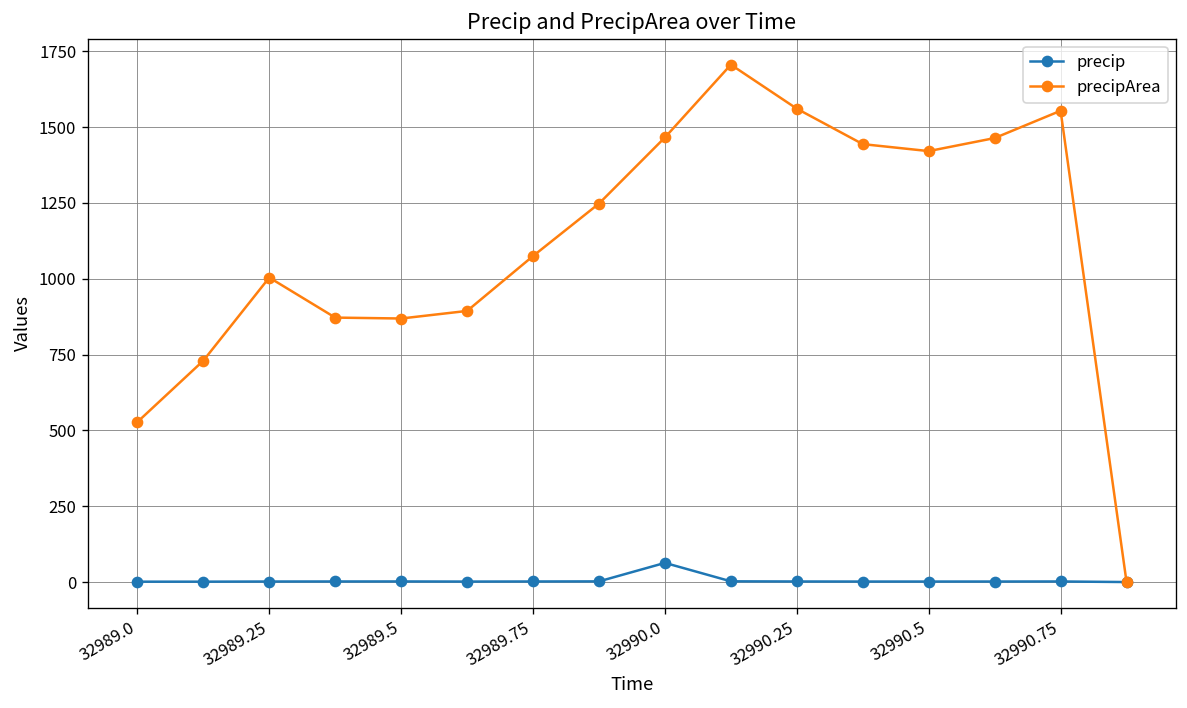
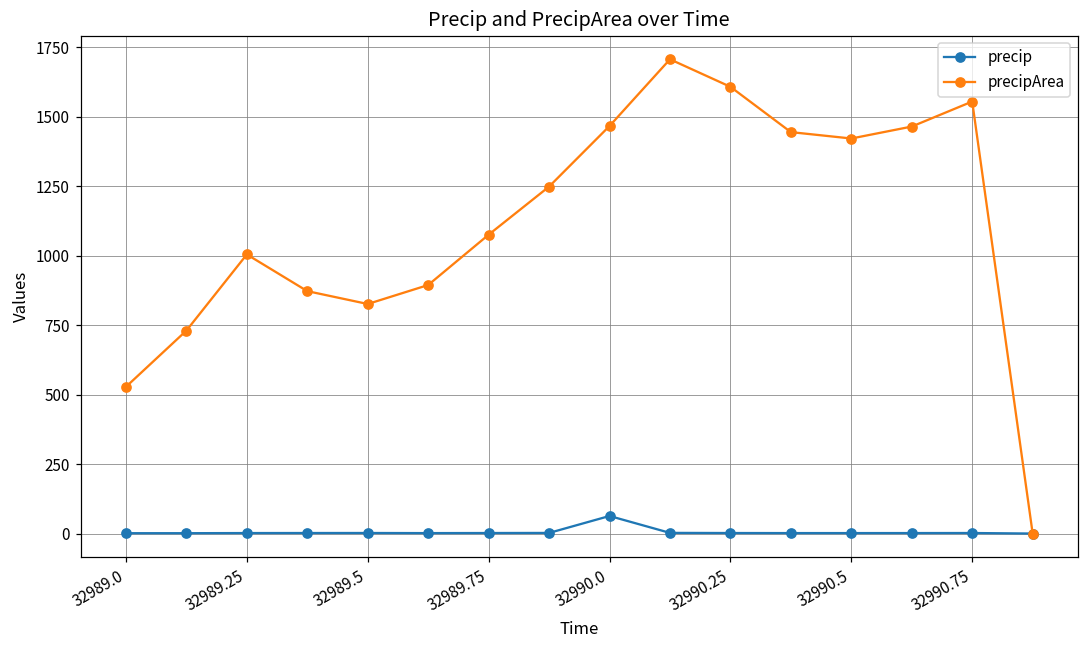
  {
    "precip": {
      "32989.0": 0,
      "32989.25": 0,
      "32989.5": 0,
      "32989.75": 0,
      "32990.0": 60,
      "32990.25": 0,
      "32990.5": 0,
      "32990.75": 0
    },
    "precipArea": {
      "32989.0": 530,
      "32989.25": 1000,
-     "32989.5": 870,
+     "32989.5": 830,
      "32989.75": 1080,
      "32990.0": 1470,
-     "32990.25": 1560,
+     "32990.25": 1610,
      "32990.5": 1420,
      "32990.75": 1550
    }
  }
